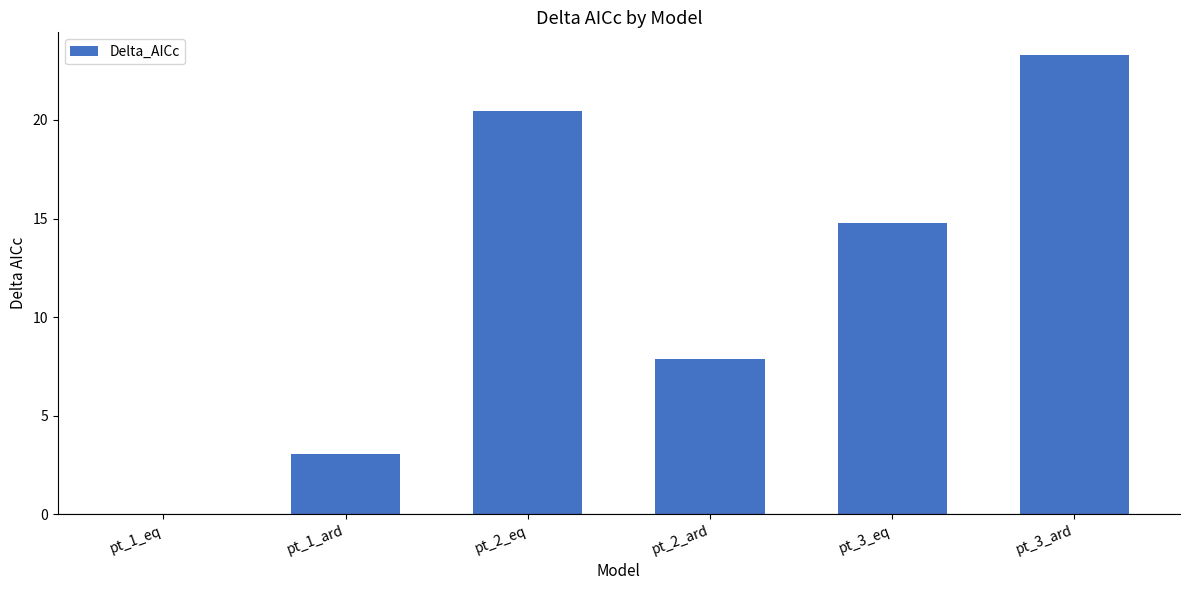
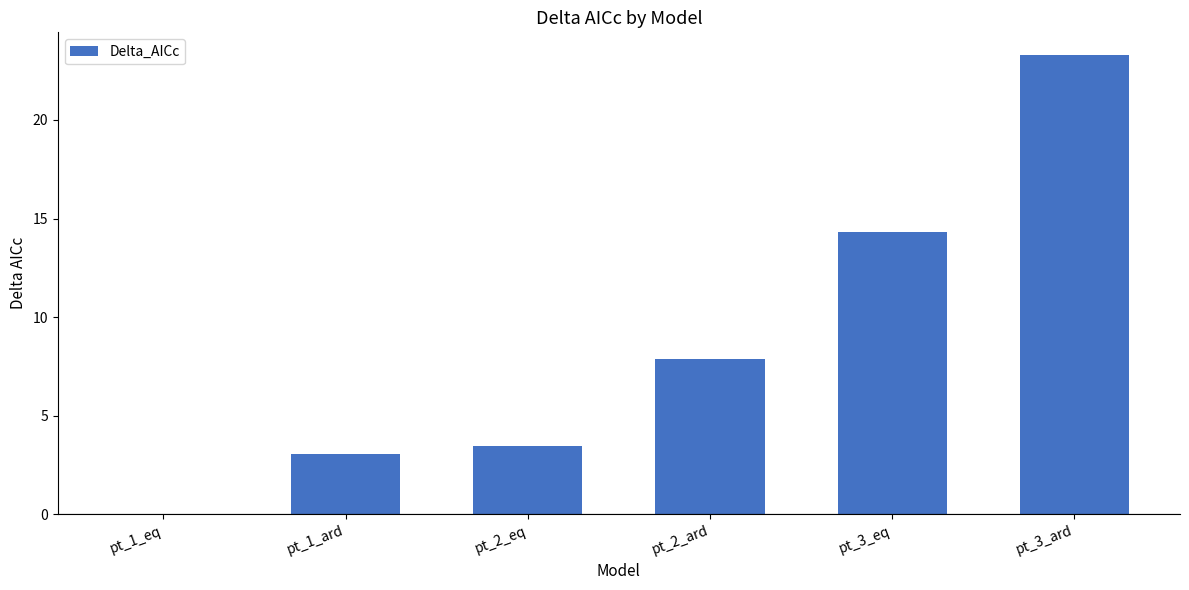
  {
    "pt_1_eq": 0.0,
    "pt_1_ard": 3.0,
-   "pt_2_eq": 20.5,
+   "pt_2_eq": 3.5,
    "pt_2_ard": 7.9,
-   "pt_3_eq": 14.8,
+   "pt_3_eq": 14.3,
    "pt_3_ard": 23.3
  }
